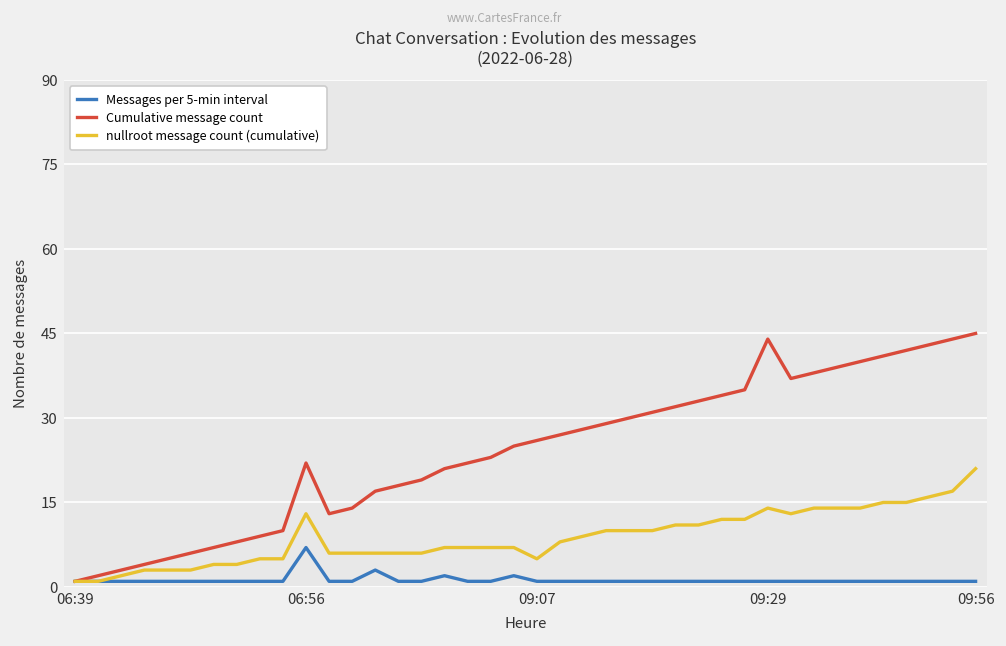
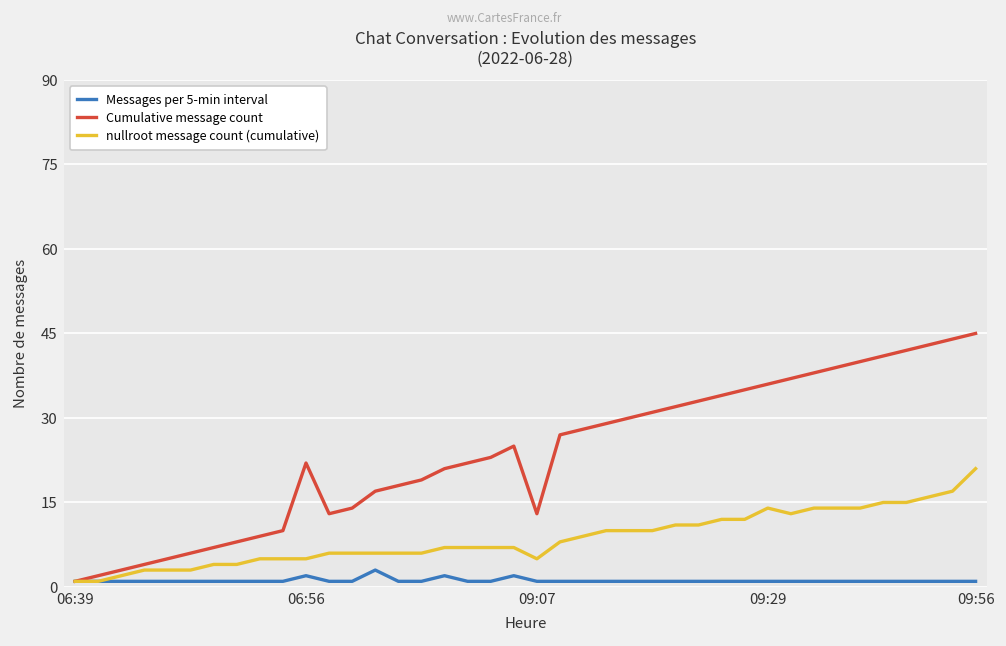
  {
    "Messages per 5-min interval": {
-     "06:56": 7,
+     "06:56": 2,
      "09:07": 1,
      "09:29": 1,
      "09:56": 1
    },
    "Cumulative message count": {
      "06:56": 22,
-     "09:07": 26,
-     "09:29": 44,
+     "09:07": 13,
+     "09:29": 36,
      "09:56": 45
    },
    "nullroot message count (cumulative)": {
-     "06:56": 13,
+     "06:56": 5,
      "09:07": 5,
      "09:29": 14,
      "09:56": 21
    }
  }
